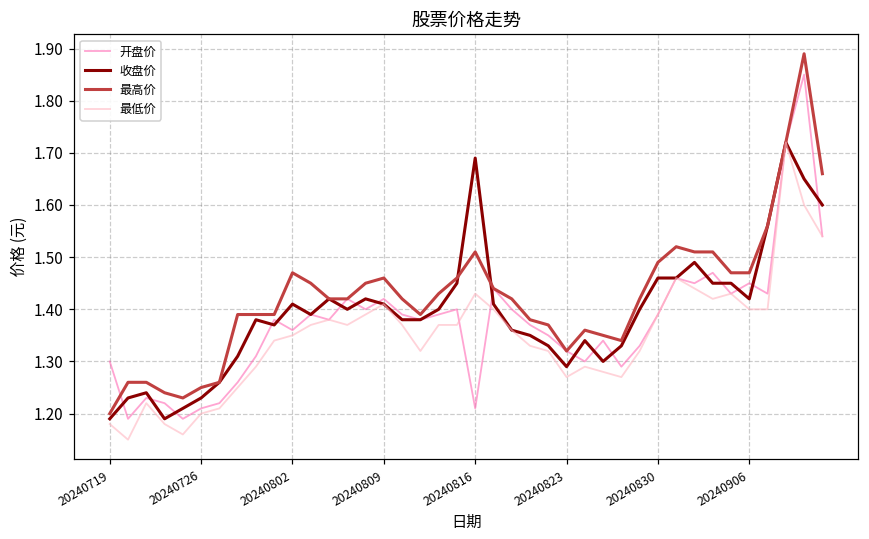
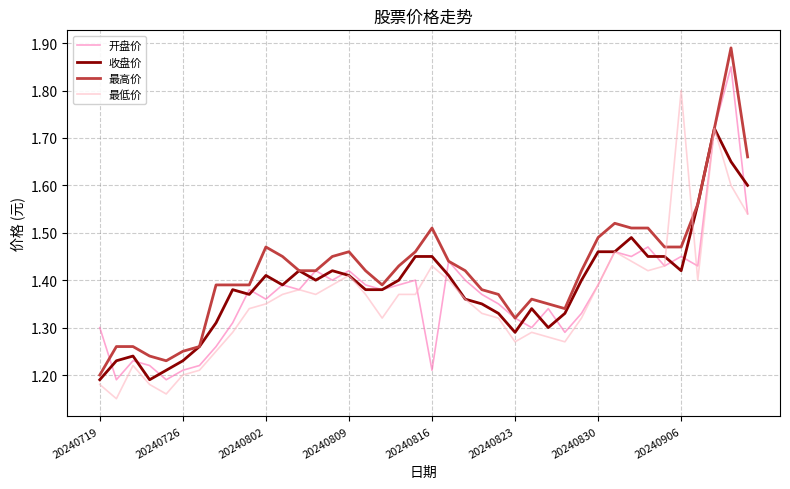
  {
    "开盘价": {
      "20240719": 1.30,
      "20240726": 1.21,
      "20240802": 1.36,
      "20240809": 1.42,
      "20240816": 1.21,
      "20240906": 1.45
    },
    "收盘价": {
      "20240719": 1.19,
      "20240726": 1.23,
      "20240802": 1.41,
-     "20240816": 1.69,
+     "20240816": 1.45,
      "20240823": 1.29,
      "20240830": 1.46,
      "20240906": 1.42
    },
    "最高价": {
      "20240719": 1.20,
      "20240726": 1.25,
      "20240802": 1.47,
      "20240809": 1.46,
      "20240816": 1.51,
      "20240830": 1.49,
      "20240906": 1.47
    },
    "最低价": {
      "20240719": 1.18,
      "20240726": 1.2,
      "20240802": 1.35,
      "20240816": 1.43,
      "20240823": 1.27,
-     "20240906": 1.4
+     "20240906": 1.8
    }
  }
